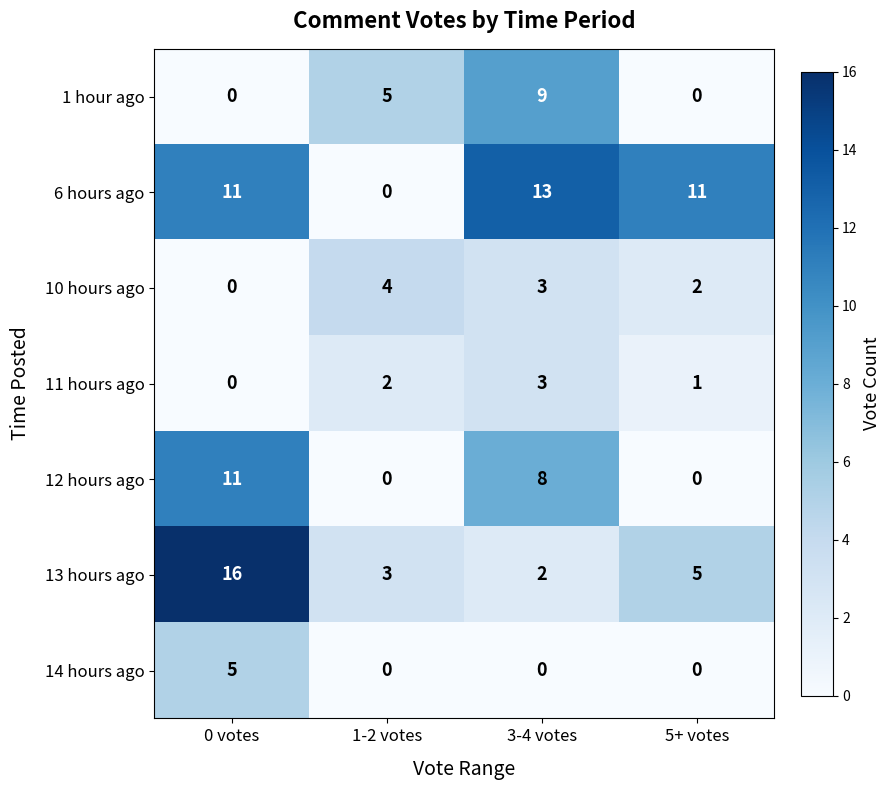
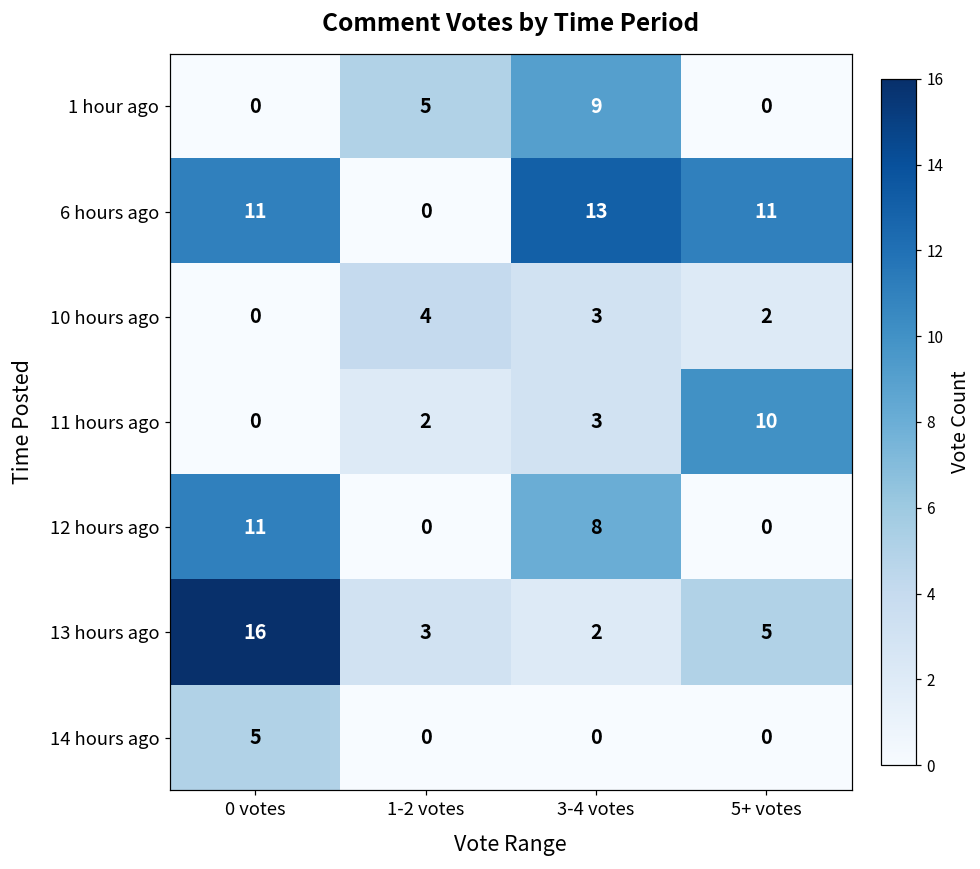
  {
    "1 hour ago": {
      "0 votes": 0,
      "1-2 votes": 5,
      "3-4 votes": 9,
      "5+ votes": 0
    },
    "6 hours ago": {
      "0 votes": 11,
      "1-2 votes": 0,
      "3-4 votes": 13,
      "5+ votes": 11
    },
    "10 hours ago": {
      "0 votes": 0,
      "1-2 votes": 4,
      "3-4 votes": 3,
      "5+ votes": 2
    },
    "11 hours ago": {
      "0 votes": 0,
      "1-2 votes": 2,
      "3-4 votes": 3,
-     "5+ votes": 1
+     "5+ votes": 10
    },
    "12 hours ago": {
      "0 votes": 11,
      "1-2 votes": 0,
      "3-4 votes": 8,
      "5+ votes": 0
    },
    "13 hours ago": {
      "0 votes": 16,
      "1-2 votes": 3,
      "3-4 votes": 2,
      "5+ votes": 5
    },
    "14 hours ago": {
      "0 votes": 5,
      "1-2 votes": 0,
      "3-4 votes": 0,
      "5+ votes": 0
    }
  }
